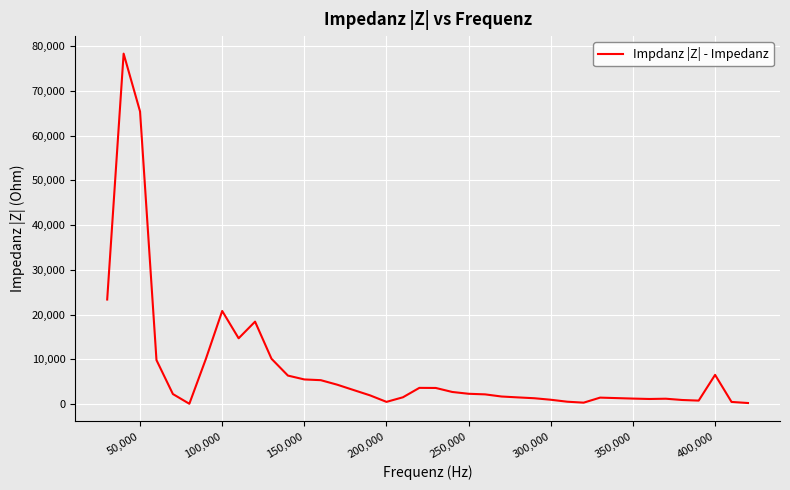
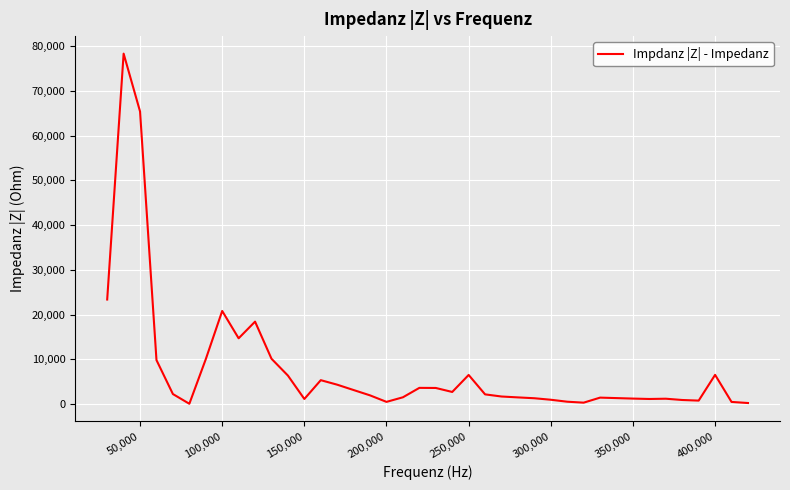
  {
    "50,000": "65,000",
    "100,000": "21,000",
-   "150,000": "5,000",
+   "150,000": "1,000",
    "200,000": "0",
-   "250,000": "2,000",
+   "250,000": "6,000",
    "300,000": "1,000",
    "350,000": "1,000",
    "400,000": "7,000"
  }
